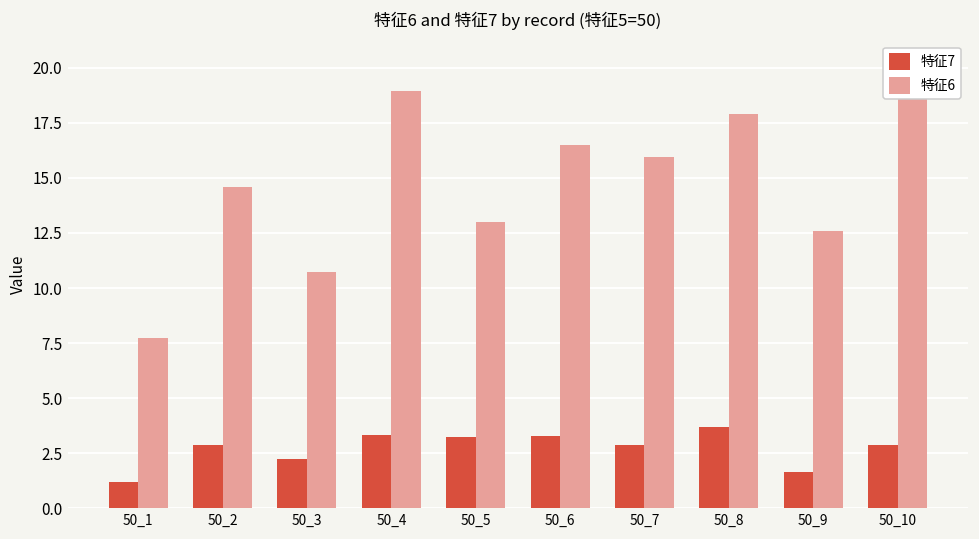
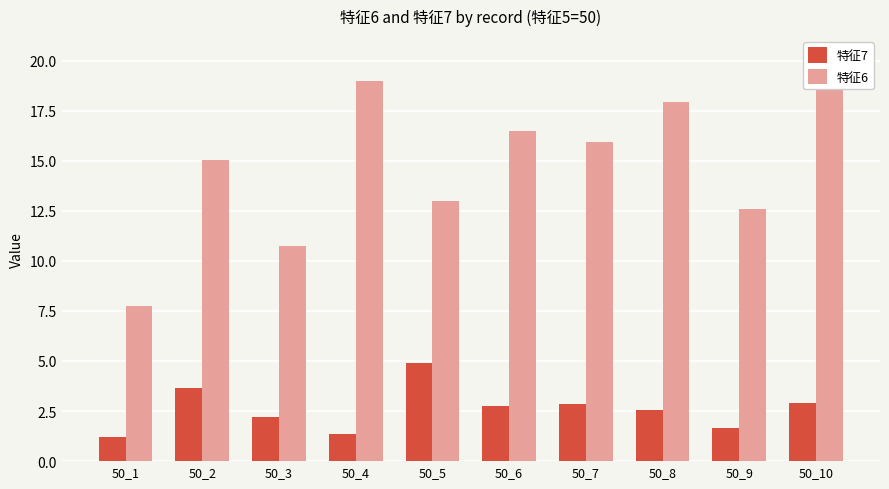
  {
    "特征7": {
      "50_1": 1.2,
-     "50_2": 2.9,
+     "50_2": 3.6,
      "50_3": 2.2,
-     "50_4": 3.3,
-     "50_5": 3.3,
-     "50_6": 3.3,
+     "50_4": 1.4,
+     "50_5": 4.9,
+     "50_6": 2.7,
      "50_7": 2.9,
-     "50_8": 3.7,
+     "50_8": 2.6,
      "50_9": 1.6,
      "50_10": 2.9
    },
    "特征6": {
      "50_1": 7.7,
-     "50_2": 14.6,
+     "50_2": 15.0,
      "50_3": 10.7,
      "50_4": 19.0,
      "50_5": 13.0,
      "50_6": 16.5,
      "50_7": 15.9,
      "50_8": 17.9,
      "50_9": 12.6
    }
  }
